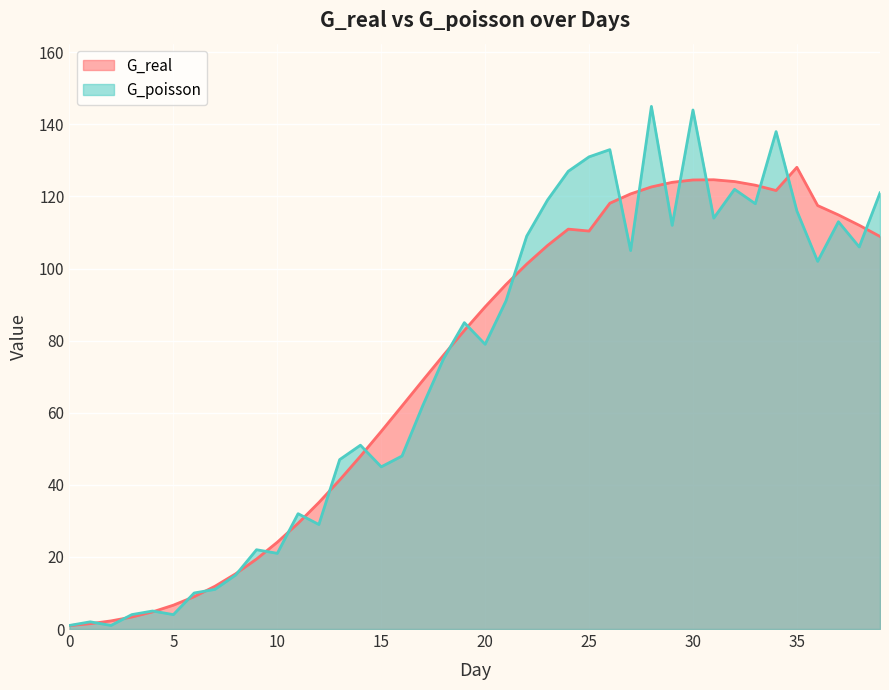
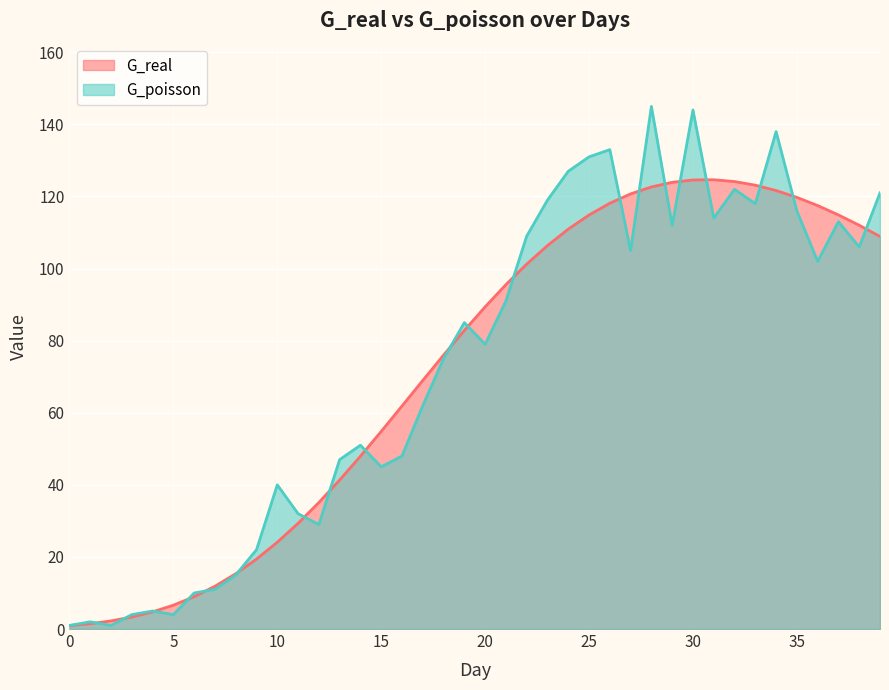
  {
    "G_real": {
      "5": 7,
      "10": 24,
      "15": 55,
      "20": 89,
-     "25": 110,
+     "25": 115,
      "30": 125,
-     "35": 128
+     "35": 120
    },
    "G_poisson": {
      "5": 4,
-     "10": 21,
+     "10": 40,
      "15": 45,
      "20": 79,
      "25": 131,
      "30": 144,
      "35": 116
    }
  }
